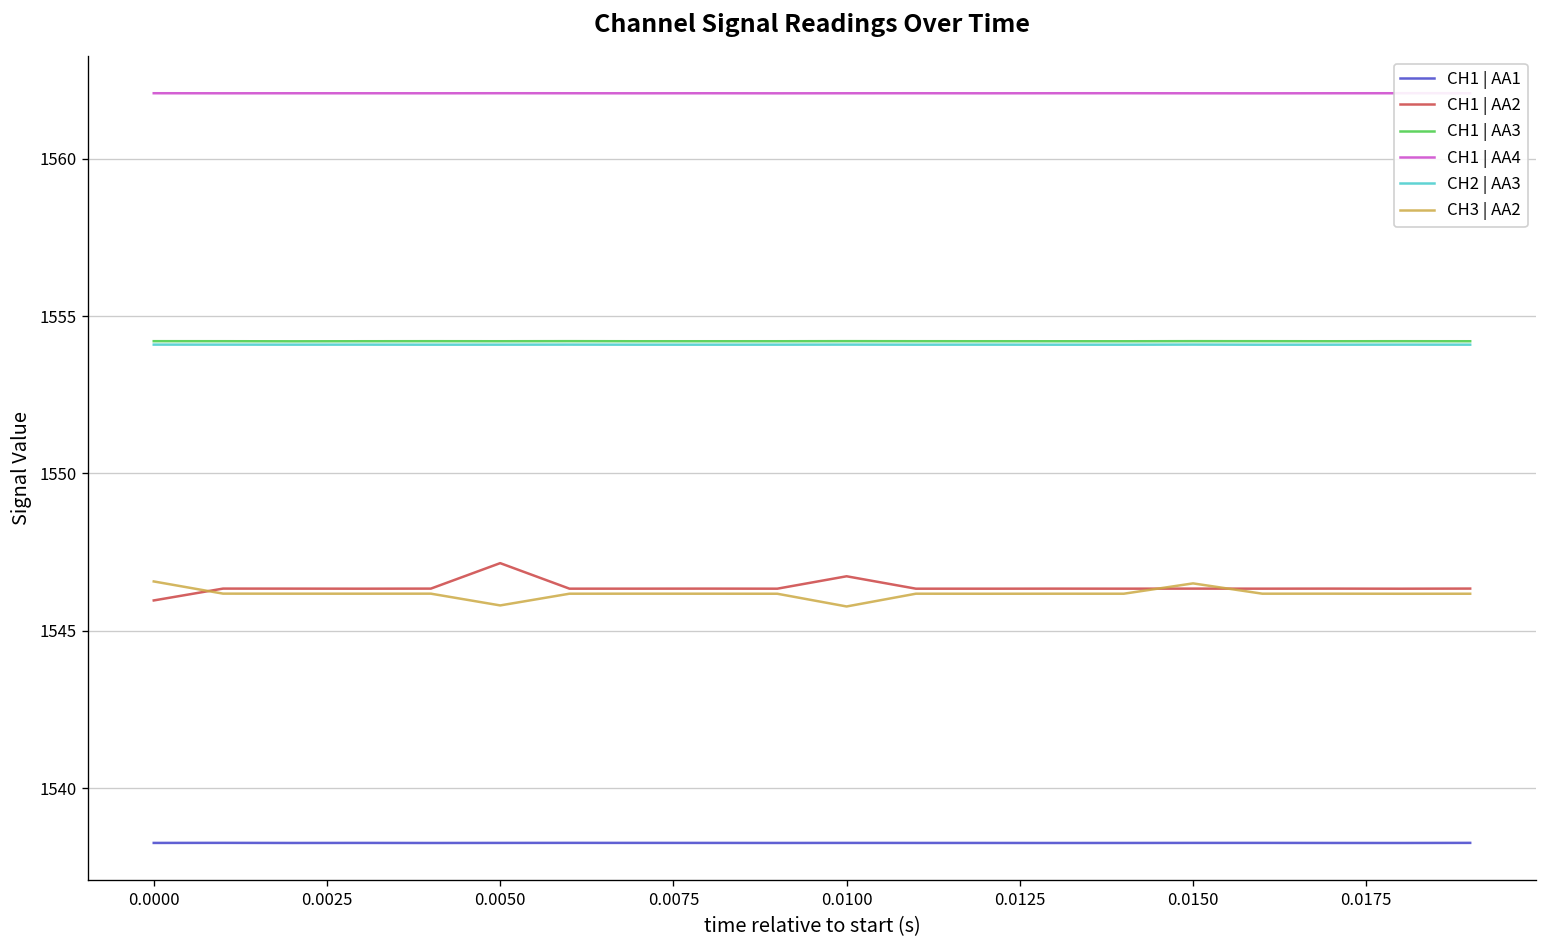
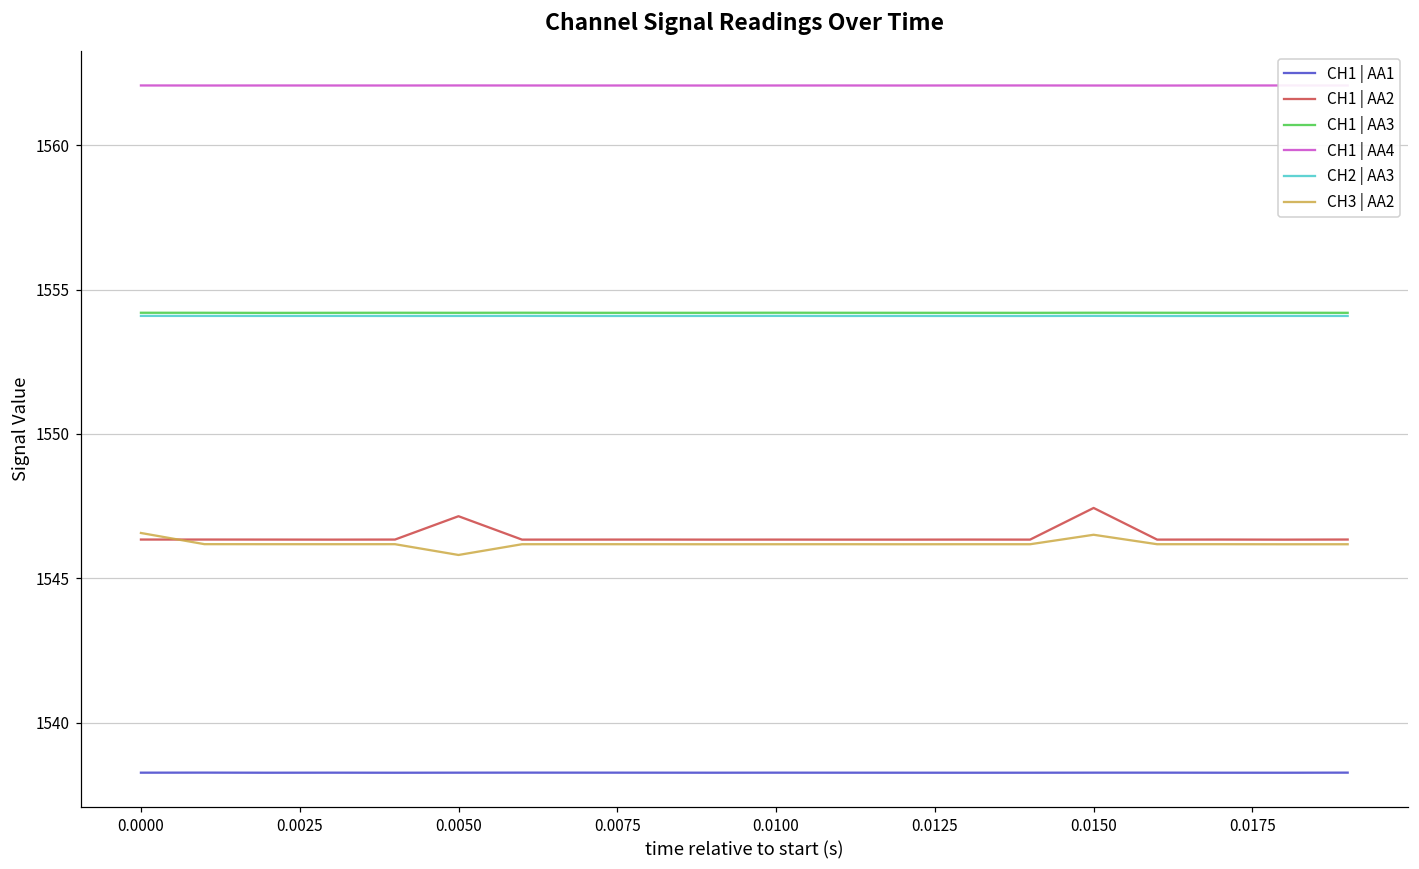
  {
    "CH1 | AA1": {
      "0.0000": 1538.3,
      "0.0050": 1538.3,
      "0.0100": 1538.3,
      "0.0150": 1538.3
    },
    "CH1 | AA2": {
-     "0.0000": 1546.0,
+     "0.0000": 1546.3,
      "0.0050": 1547.1,
-     "0.0100": 1546.7,
-     "0.0150": 1546.3
+     "0.0100": 1546.3,
+     "0.0150": 1547.4
    },
    "CH1 | AA3": {
      "0.0000": 1554.2,
      "0.0050": 1554.2,
      "0.0100": 1554.2,
      "0.0150": 1554.2
    },
    "CH1 | AA4": {
      "0.0000": 1562.1,
      "0.0050": 1562.1,
      "0.0100": 1562.1,
      "0.0150": 1562.1
    },
    "CH2 | AA3": {
      "0.0000": 1554.1,
      "0.0050": 1554.1,
      "0.0100": 1554.1,
      "0.0150": 1554.1
    },
    "CH3 | AA2": {
      "0.0000": 1546.6,
      "0.0050": 1545.8,
-     "0.0100": 1545.8,
+     "0.0100": 1546.2,
      "0.0150": 1546.5
    }
  }
